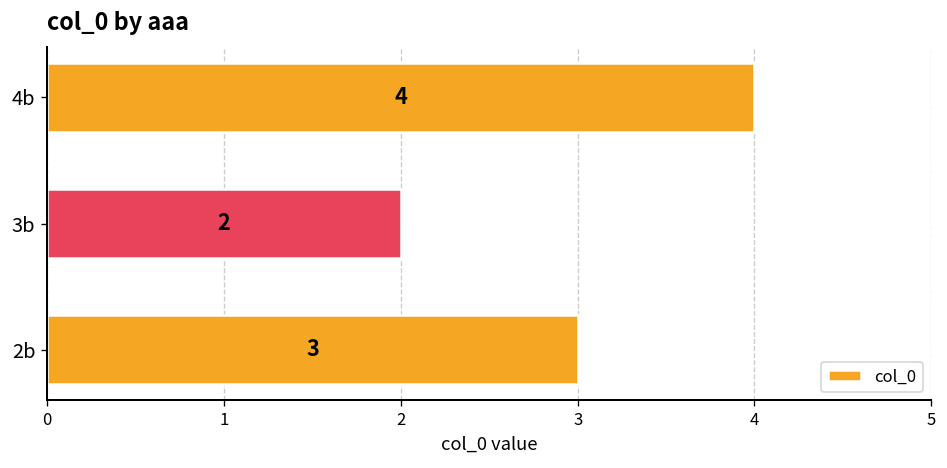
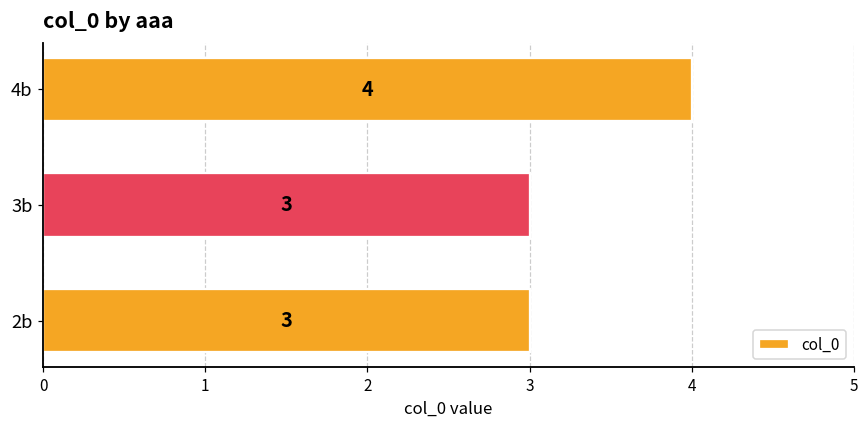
  {
    "4b": 4,
-   "3b": 2,
+   "3b": 3,
    "2b": 3
  }
